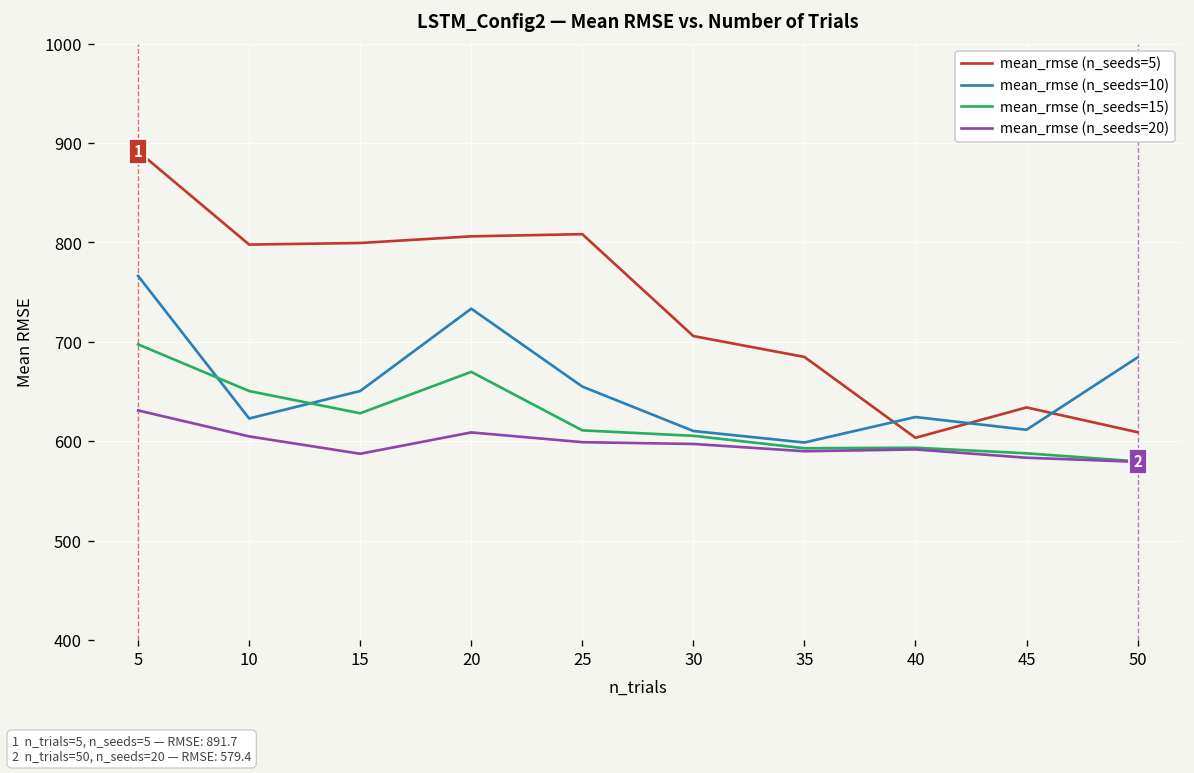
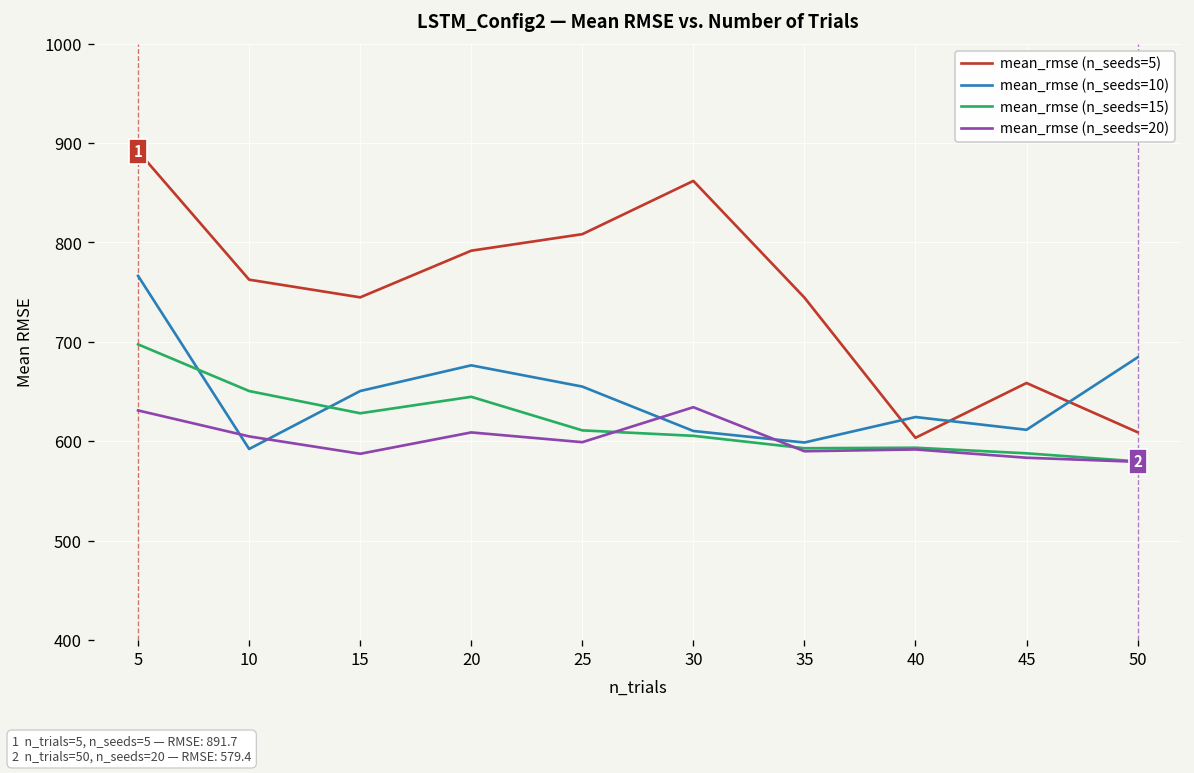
  {
    "mean_rmse (n_seeds=5)": {
-     "10": 800,
-     "15": 800,
-     "20": 810,
+     "10": 760,
+     "15": 740,
+     "20": 790,
      "25": 810,
-     "30": 710,
-     "35": 680,
+     "30": 860,
+     "35": 740,
      "40": 600,
-     "45": 630,
+     "45": 660,
      "50": 610
    },
    "mean_rmse (n_seeds=10)": {
      "5": 770,
-     "10": 620,
+     "10": 590,
      "15": 650,
-     "20": 730,
+     "20": 680,
      "25": 660,
      "30": 610,
      "35": 600,
      "40": 620,
      "45": 610,
      "50": 680
    },
    "mean_rmse (n_seeds=15)": {
      "5": 700,
      "10": 650,
      "15": 630,
-     "20": 670,
+     "20": 640,
      "25": 610,
      "30": 610,
      "45": 590
    },
    "mean_rmse (n_seeds=20)": {
      "5": 630,
      "10": 600,
      "15": 590,
      "20": 610,
      "25": 600,
-     "30": 600,
+     "30": 630,
      "45": 580
    }
  }
